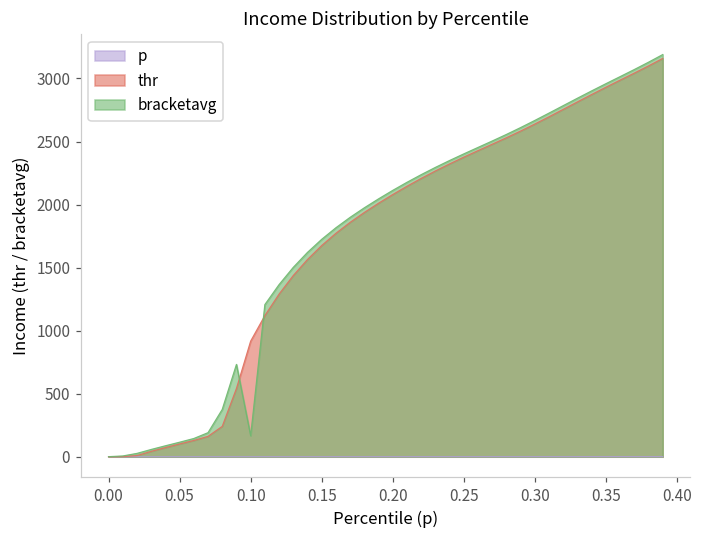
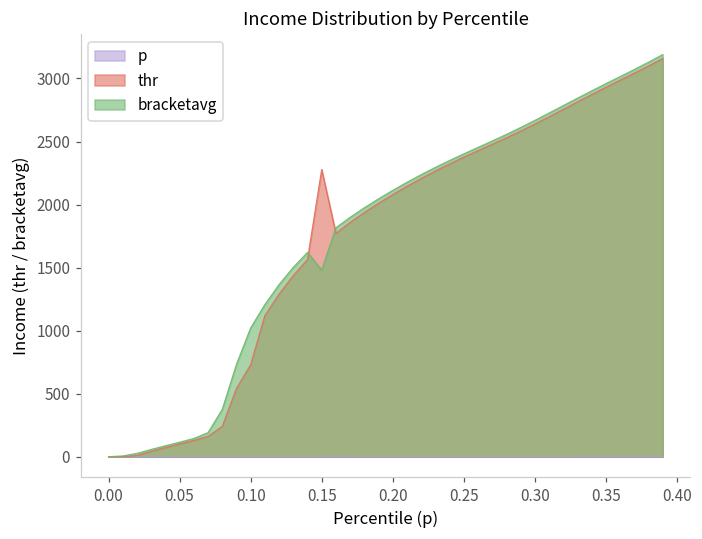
  {
    "p": {
      "0.05": 0,
      "0.10": 0,
      "0.15": 0,
      "0.20": 0,
      "0.25": 0,
      "0.30": 0,
      "0.35": 0
    },
    "thr": {
-     "0.10": 920,
-     "0.15": 1680,
+     "0.10": 730,
+     "0.15": 2280,
      "0.20": 2080,
      "0.25": 2380,
      "0.30": 2640,
      "0.35": 2930
    },
    "bracketavg": {
-     "0.10": 170,
-     "0.15": 1720,
+     "0.10": 1020,
+     "0.15": 1480,
      "0.20": 2110,
      "0.25": 2400,
      "0.30": 2670,
      "0.35": 2960
    }
  }
